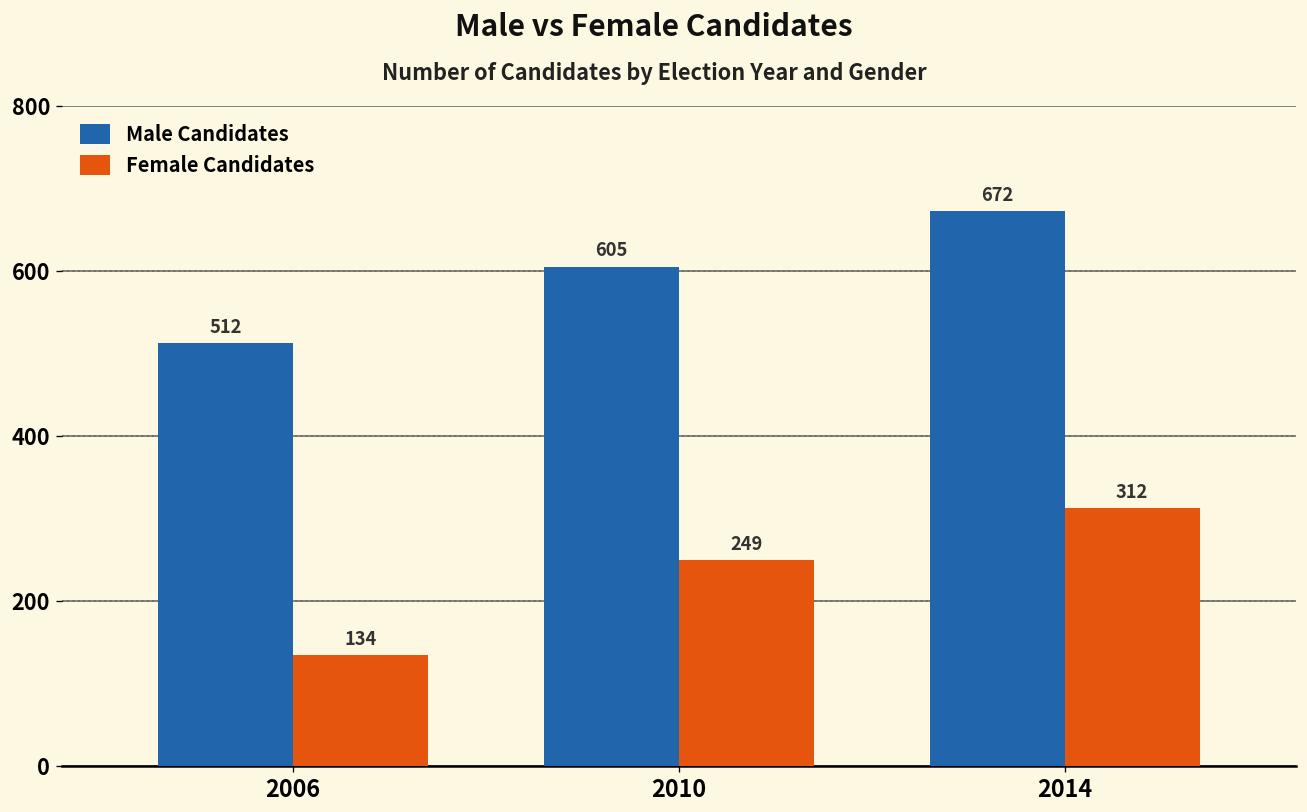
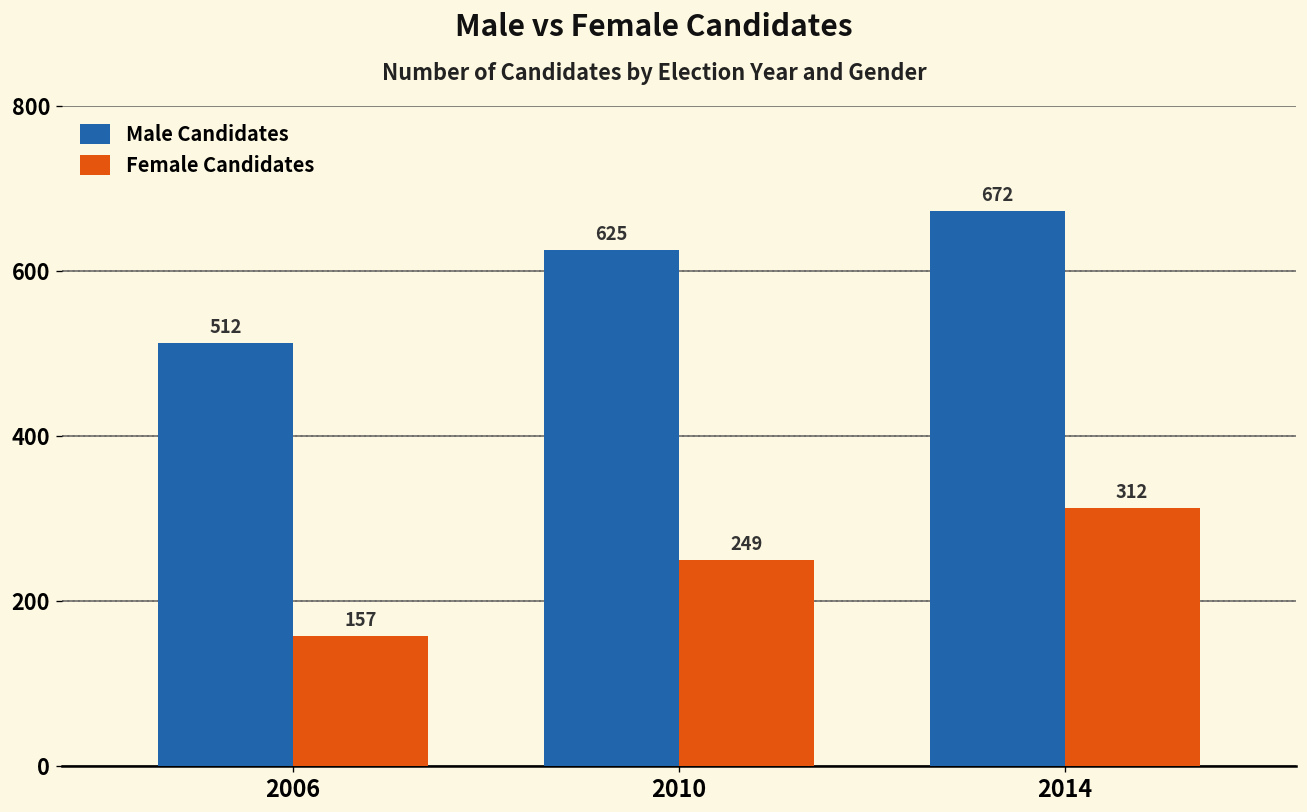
  {
    "Male Candidates": {
      "2006": 512,
-     "2010": 605,
+     "2010": 625,
      "2014": 672
    },
    "Female Candidates": {
-     "2006": 134,
+     "2006": 157,
      "2010": 249,
      "2014": 312
    }
  }
